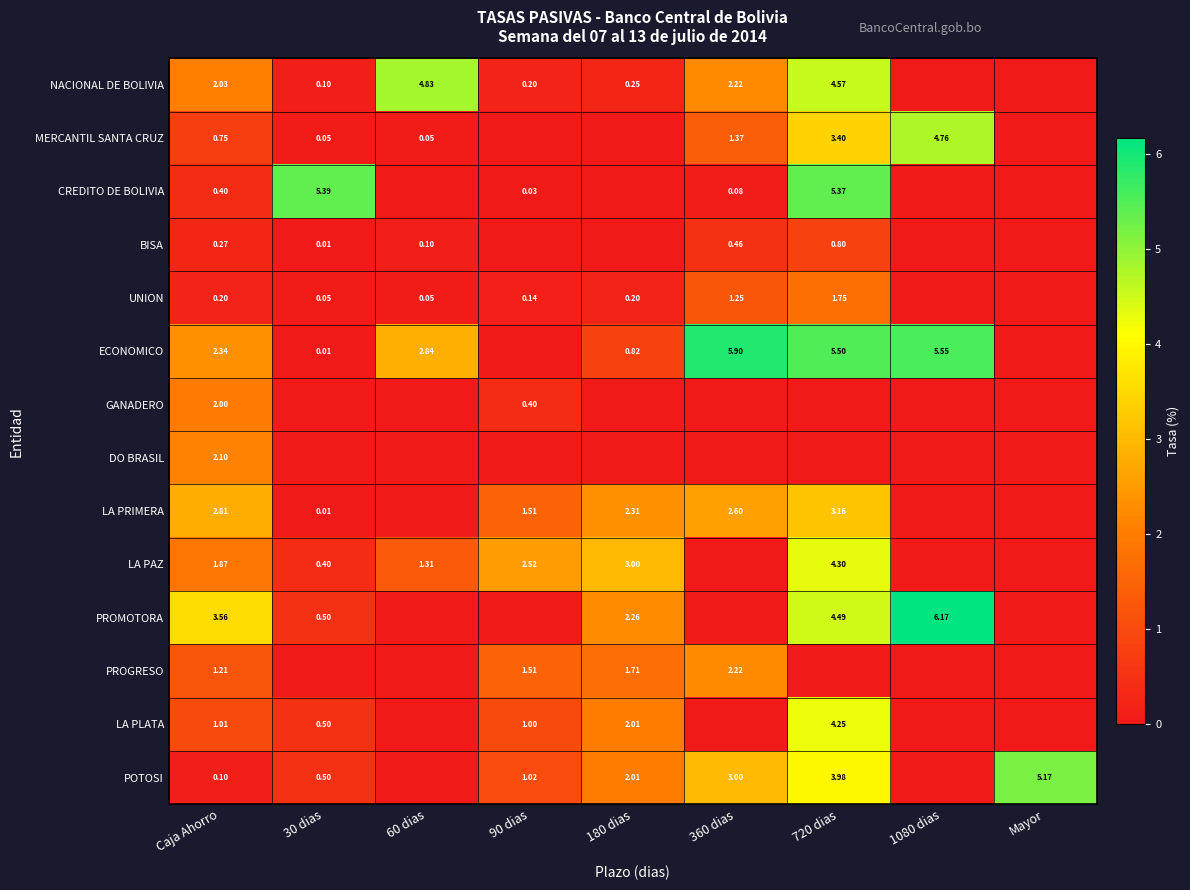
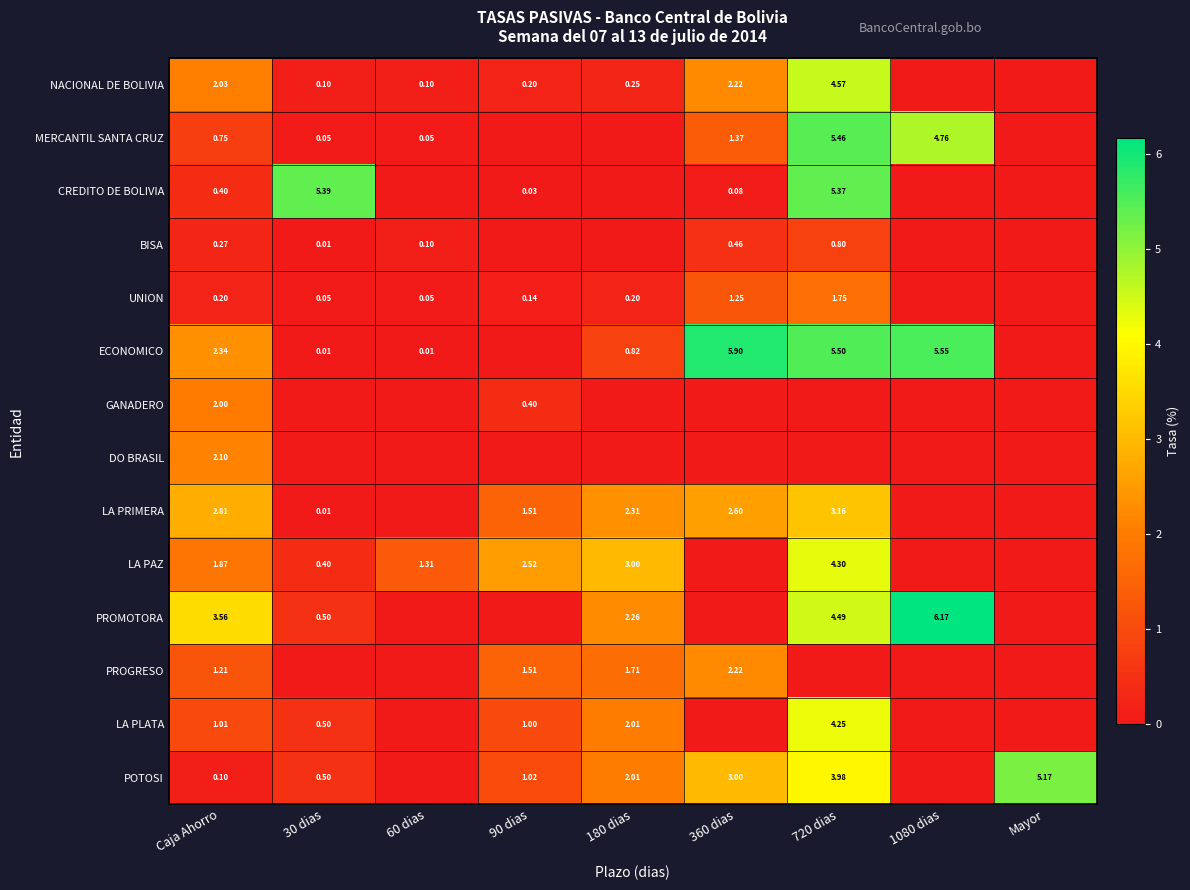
  {
    "NACIONAL DE BOLIVIA": {
      "Caja Ahorro": 2.03,
      "30 dias": 0.10,
-     "60 dias": 4.83,
+     "60 dias": 0.10,
      "90 dias": 0.20,
      "180 dias": 0.25,
      "360 dias": 2.22,
      "720 dias": 4.57
    },
    "MERCANTIL SANTA CRUZ": {
      "Caja Ahorro": 0.75,
      "30 dias": 0.05,
      "60 dias": 0.05,
      "360 dias": 1.37,
-     "720 dias": 3.40,
+     "720 dias": 5.46,
      "1080 dias": 4.76
    },
    "CREDITO DE BOLIVIA": {
      "Caja Ahorro": 0.40,
      "30 dias": 5.39,
      "90 dias": 0.03,
      "360 dias": 0.08,
      "720 dias": 5.37
    },
    "BISA": {
      "Caja Ahorro": 0.27,
      "30 dias": 0.01,
      "60 dias": 0.10,
      "360 dias": 0.46,
      "720 dias": 0.80
    },
    "UNION": {
      "Caja Ahorro": 0.20,
      "30 dias": 0.05,
      "60 dias": 0.05,
      "90 dias": 0.14,
      "180 dias": 0.20,
      "360 dias": 1.25,
      "720 dias": 1.75
    },
    "ECONOMICO": {
      "Caja Ahorro": 2.34,
      "30 dias": 0.01,
-     "60 dias": 2.84,
+     "60 dias": 0.01,
      "180 dias": 0.82,
      "360 dias": 5.90,
      "720 dias": 5.50,
      "1080 dias": 5.55
    },
    "GANADERO": {
      "Caja Ahorro": 2.00,
      "90 dias": 0.40
    },
    "DO BRASIL": {
      "Caja Ahorro": 2.10
    },
    "LA PRIMERA": {
      "Caja Ahorro": 2.81,
      "30 dias": 0.01,
      "90 dias": 1.51,
      "180 dias": 2.31,
      "360 dias": 2.60,
      "720 dias": 3.16
    },
    "LA PAZ": {
      "Caja Ahorro": 1.87,
      "30 dias": 0.40,
      "60 dias": 1.31,
      "90 dias": 2.52,
      "180 dias": 3.00,
      "720 dias": 4.30
    },
    "PROMOTORA": {
      "Caja Ahorro": 3.56,
      "30 dias": 0.50,
      "180 dias": 2.26,
      "720 dias": 4.49,
      "1080 dias": 6.17
    },
    "PROGRESO": {
      "Caja Ahorro": 1.21,
      "90 dias": 1.51,
      "180 dias": 1.71,
      "360 dias": 2.22
    },
    "LA PLATA": {
      "Caja Ahorro": 1.01,
      "30 dias": 0.50,
      "90 dias": 1.00,
      "180 dias": 2.01,
      "720 dias": 4.25
    },
    "POTOSI": {
      "Caja Ahorro": 0.10,
      "30 dias": 0.50,
      "90 dias": 1.02,
      "180 dias": 2.01,
      "360 dias": 3.00,
      "720 dias": 3.98,
      "Mayor": 5.17
    }
  }
